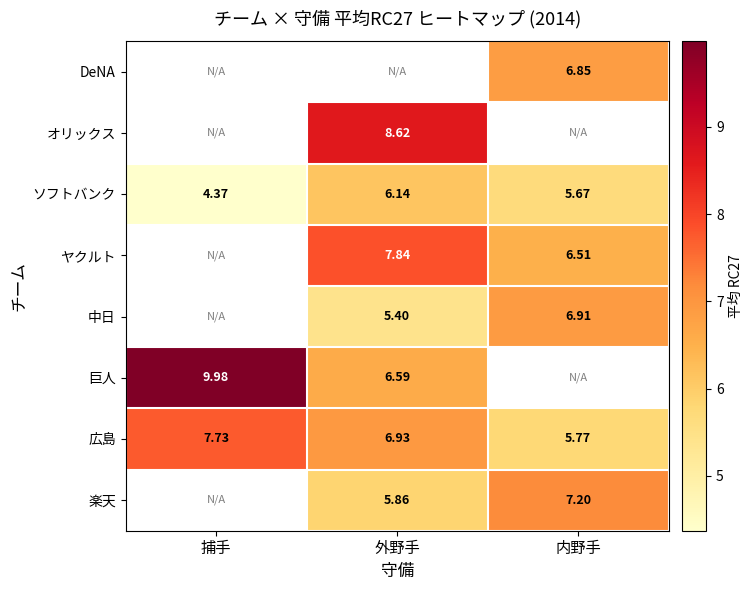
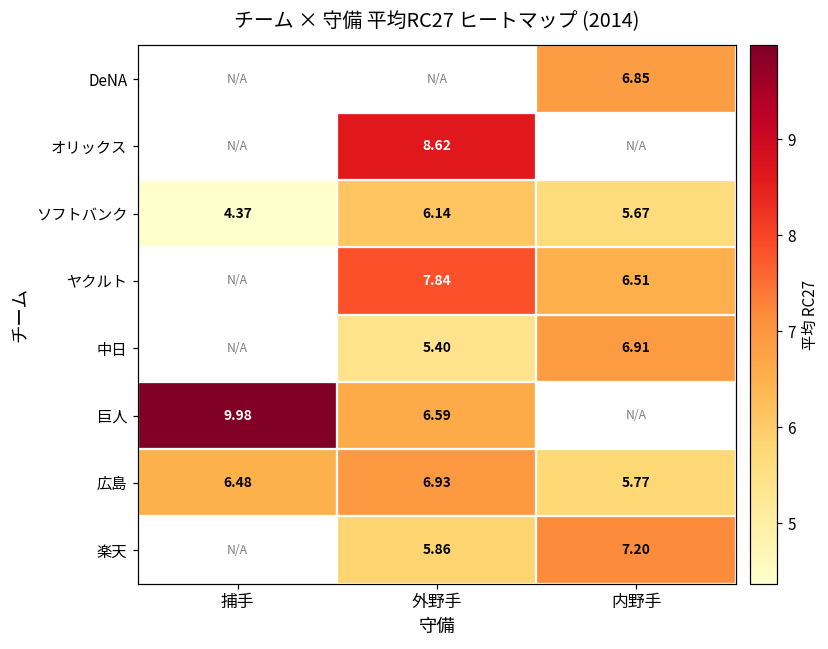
  {
    "DeNA": {
      "内野手": 6.85
    },
    "オリックス": {
      "外野手": 8.62
    },
    "ソフトバンク": {
      "捕手": 4.37,
      "外野手": 6.14,
      "内野手": 5.67
    },
    "ヤクルト": {
      "外野手": 7.84,
      "内野手": 6.51
    },
    "中日": {
      "外野手": 5.40,
      "内野手": 6.91
    },
    "巨人": {
      "捕手": 9.98,
      "外野手": 6.59
    },
    "広島": {
-     "捕手": 7.73,
+     "捕手": 6.48,
      "外野手": 6.93,
      "内野手": 5.77
    },
    "楽天": {
      "外野手": 5.86,
      "内野手": 7.20
    }
  }
